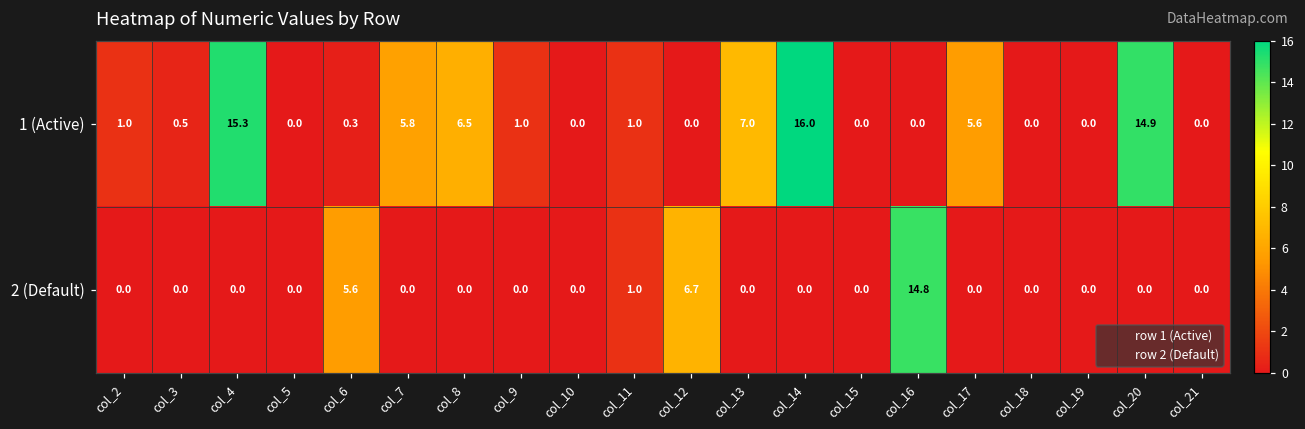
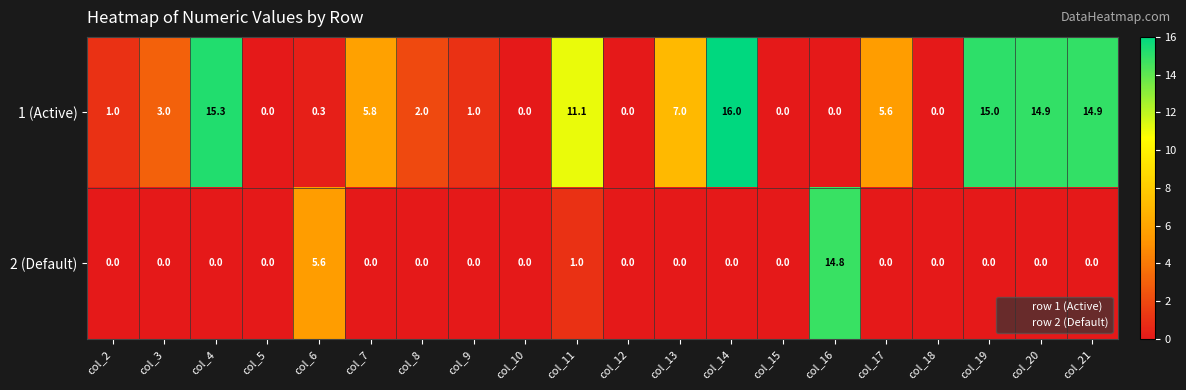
  {
    "1 (Active)": {
      "col_2": 1.0,
-     "col_3": 0.5,
+     "col_3": 3.0,
      "col_4": 15.3,
      "col_5": 0.0,
      "col_6": 0.3,
      "col_7": 5.8,
-     "col_8": 6.5,
+     "col_8": 2.0,
      "col_9": 1.0,
      "col_10": 0.0,
-     "col_11": 1.0,
+     "col_11": 11.1,
      "col_12": 0.0,
      "col_13": 7.0,
      "col_14": 16.0,
      "col_15": 0.0,
      "col_16": 0.0,
      "col_17": 5.6,
      "col_18": 0.0,
-     "col_19": 0.0,
+     "col_19": 15.0,
      "col_20": 14.9,
-     "col_21": 0.0
+     "col_21": 14.9
    },
    "2 (Default)": {
      "col_2": 0.0,
      "col_3": 0.0,
      "col_4": 0.0,
      "col_5": 0.0,
      "col_6": 5.6,
      "col_7": 0.0,
      "col_8": 0.0,
      "col_9": 0.0,
      "col_10": 0.0,
      "col_11": 1.0,
-     "col_12": 6.7,
+     "col_12": 0.0,
      "col_13": 0.0,
      "col_14": 0.0,
      "col_15": 0.0,
      "col_16": 14.8,
      "col_17": 0.0,
      "col_18": 0.0,
      "col_19": 0.0,
      "col_20": 0.0,
      "col_21": 0.0
    }
  }
